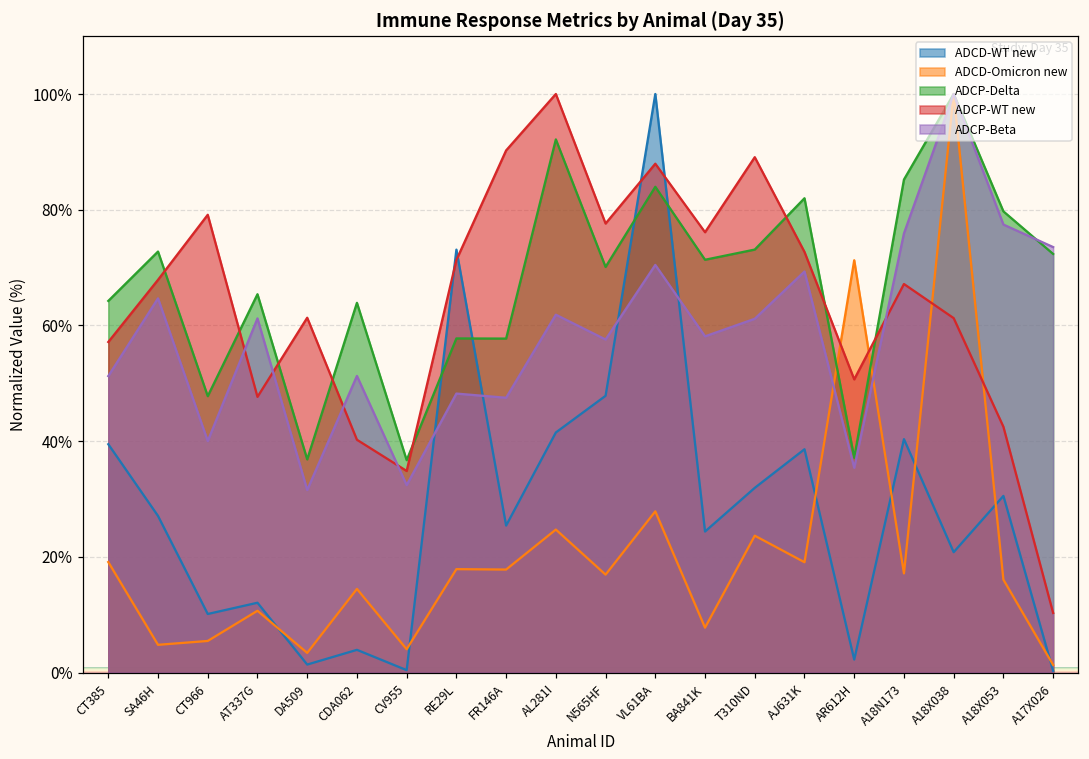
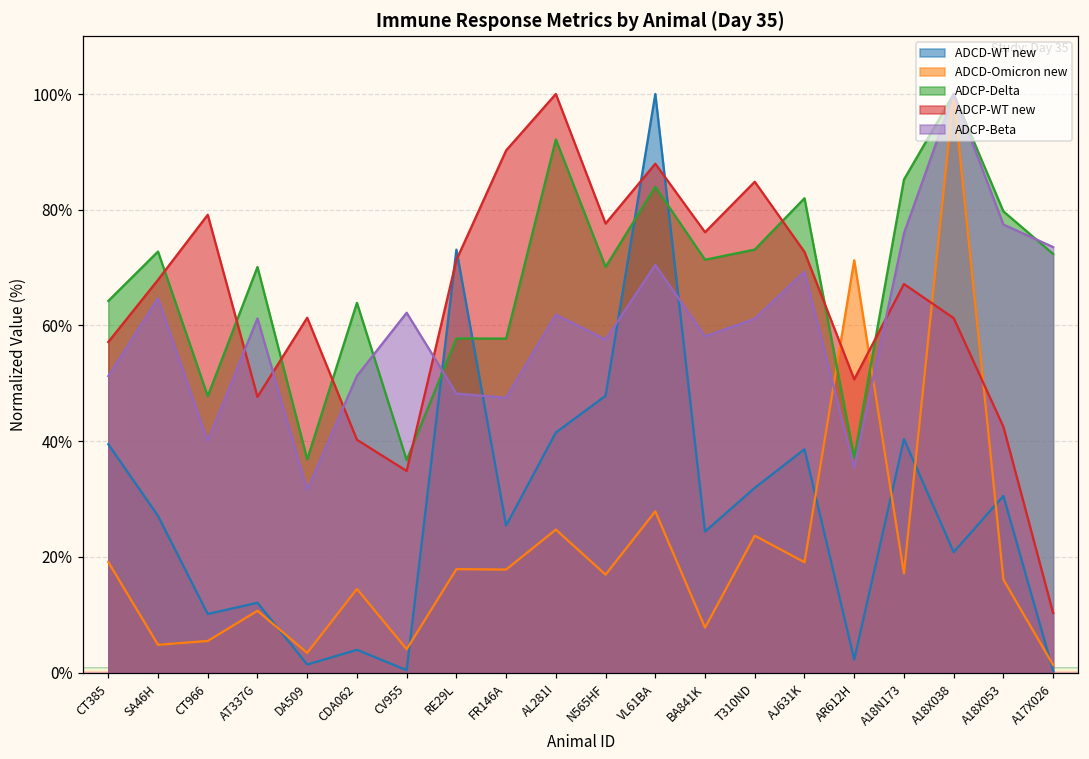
  {
    "ADCD-WT new": {
      "CT385": "39%",
      "SA46H": "27%",
      "CT966": "10%",
      "AT337G": "12%",
      "DA509": "1%",
      "CDA062": "4%",
      "CV955": "0%",
      "RE29L": "73%",
      "FR146A": "25%",
      "AL281I": "42%",
      "N565HF": "48%",
      "VL61BA": "100%",
      "BA841K": "24%",
      "T310ND": "32%",
      "AJ631K": "39%",
      "AR612H": "2%",
      "A18N173": "40%",
      "A18X038": "21%",
      "A18X053": "31%",
      "A17X026": "0%"
    },
    "ADCD-Omicron new": {
      "CT385": "19%",
      "SA46H": "5%",
      "CT966": "5%",
      "AT337G": "11%",
      "DA509": "3%",
      "CDA062": "14%",
      "CV955": "4%",
      "RE29L": "18%",
      "FR146A": "18%",
      "AL281I": "25%",
      "N565HF": "17%",
      "VL61BA": "28%",
      "BA841K": "8%",
      "T310ND": "24%",
      "AJ631K": "19%",
      "AR612H": "71%",
      "A18N173": "17%",
      "A18X053": "16%",
      "A17X026": "1%"
    },
    "ADCP-Delta": {
      "CT385": "64%",
      "SA46H": "73%",
      "CT966": "48%",
-     "AT337G": "65%",
+     "AT337G": "70%",
      "DA509": "37%",
      "CDA062": "64%",
      "CV955": "37%",
      "RE29L": "58%",
      "FR146A": "58%",
      "AL281I": "92%",
      "N565HF": "70%",
      "VL61BA": "84%",
      "BA841K": "71%",
      "T310ND": "73%",
      "AJ631K": "82%",
      "AR612H": "37%",
      "A18N173": "85%",
      "A18X053": "80%",
      "A17X026": "72%"
    },
    "ADCP-WT new": {
      "CT385": "57%",
      "SA46H": "68%",
      "CT966": "79%",
      "AT337G": "48%",
      "DA509": "61%",
      "CDA062": "40%",
      "CV955": "35%",
      "RE29L": "71%",
      "FR146A": "90%",
      "AL281I": "100%",
      "N565HF": "78%",
      "VL61BA": "88%",
      "BA841K": "76%",
-     "T310ND": "89%",
+     "T310ND": "85%",
      "AJ631K": "73%",
      "AR612H": "51%",
      "A18N173": "67%",
      "A18X038": "61%",
      "A18X053": "42%",
      "A17X026": "10%"
    },
    "ADCP-Beta": {
      "CT385": "51%",
      "SA46H": "65%",
      "CT966": "40%",
      "AT337G": "61%",
      "DA509": "32%",
      "CDA062": "51%",
-     "CV955": "32%",
+     "CV955": "62%",
      "RE29L": "48%",
      "FR146A": "48%",
      "AL281I": "62%",
      "N565HF": "58%",
      "VL61BA": "70%",
      "BA841K": "58%",
      "T310ND": "61%",
      "AJ631K": "69%",
      "AR612H": "35%",
      "A18N173": "76%",
      "A18X053": "77%",
      "A17X026": "74%"
    }
  }
